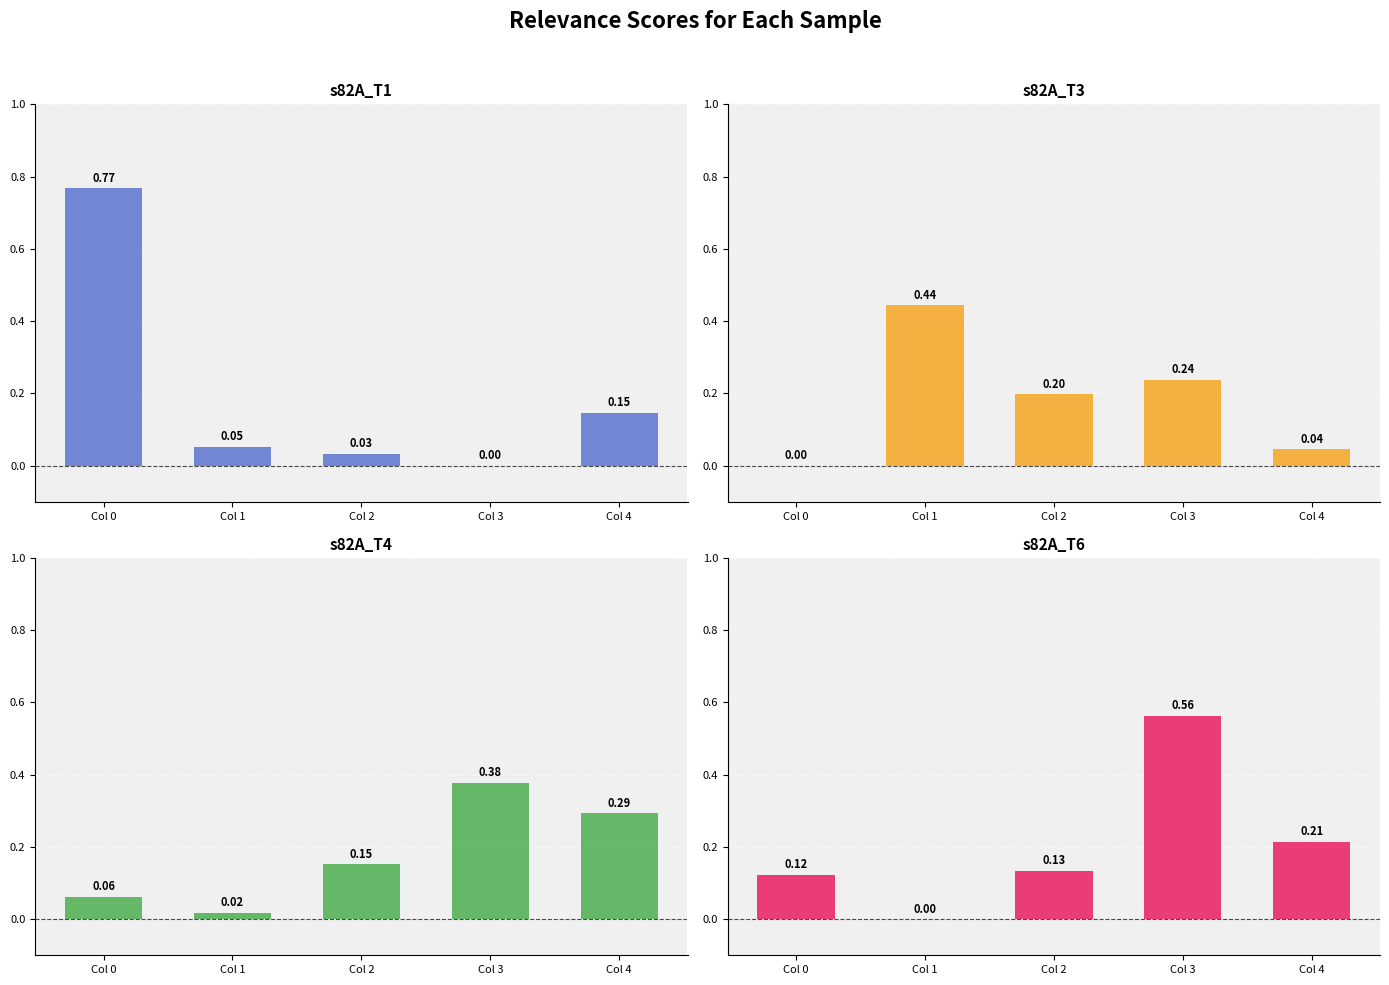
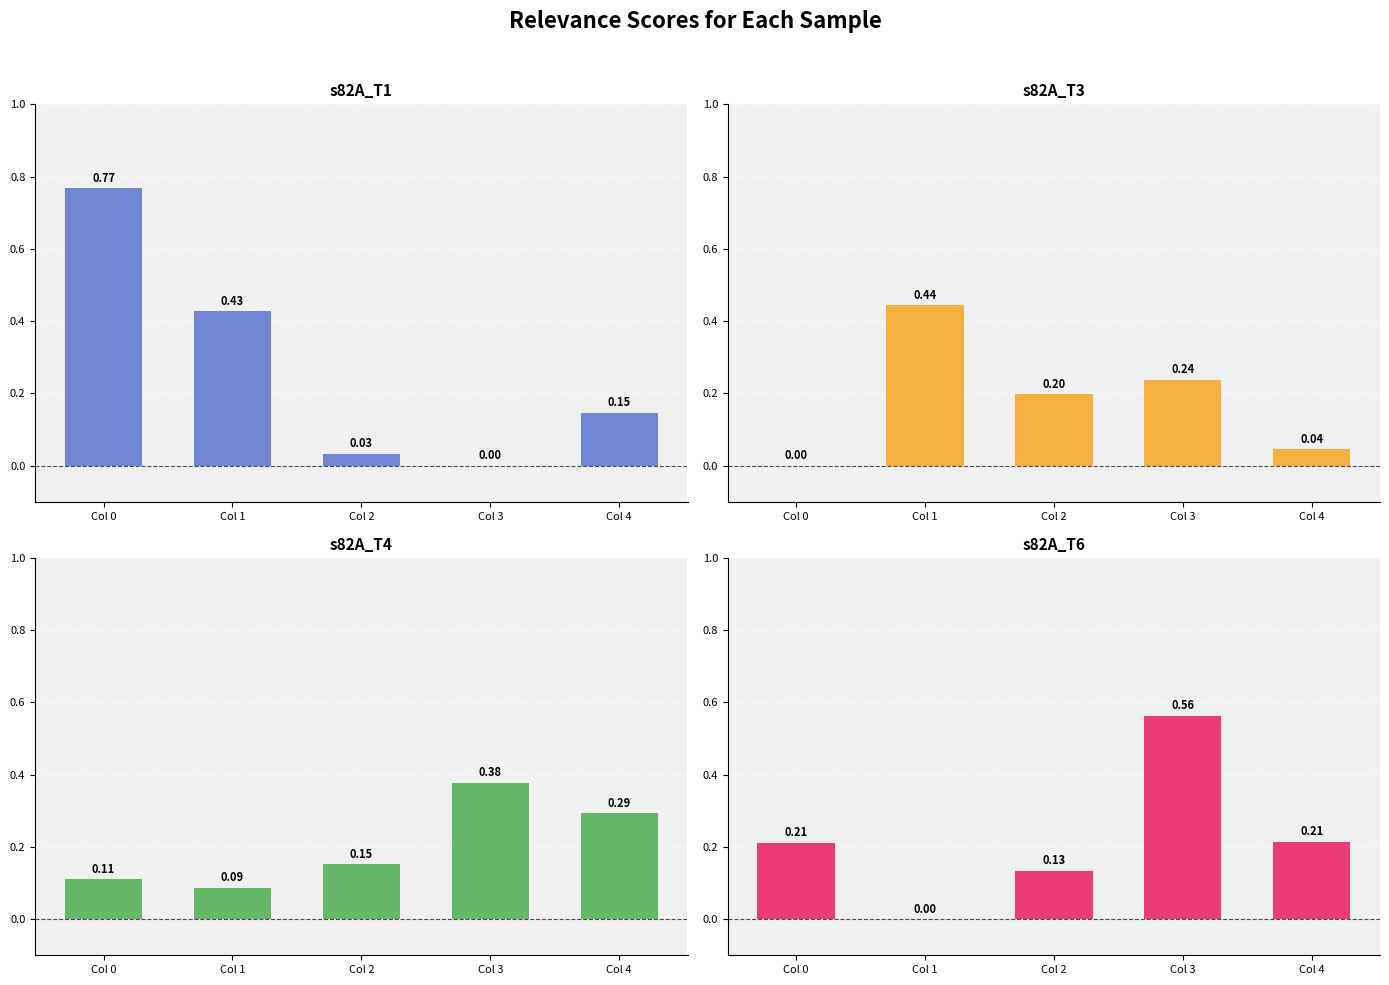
  {
    "s82A_T1": {
      "Col 0": 0.77,
-     "Col 1": 0.05,
+     "Col 1": 0.43,
      "Col 2": 0.03,
      "Col 3": 0.00,
      "Col 4": 0.15
    },
    "s82A_T3": {
      "Col 0": 0.00,
      "Col 1": 0.44,
      "Col 2": 0.20,
      "Col 3": 0.24,
      "Col 4": 0.04
    },
    "s82A_T4": {
-     "Col 0": 0.06,
-     "Col 1": 0.02,
+     "Col 0": 0.11,
+     "Col 1": 0.09,
      "Col 2": 0.15,
      "Col 3": 0.38,
      "Col 4": 0.29
    },
    "s82A_T6": {
-     "Col 0": 0.12,
+     "Col 0": 0.21,
      "Col 1": 0.00,
      "Col 2": 0.13,
      "Col 3": 0.56,
      "Col 4": 0.21
    }
  }
